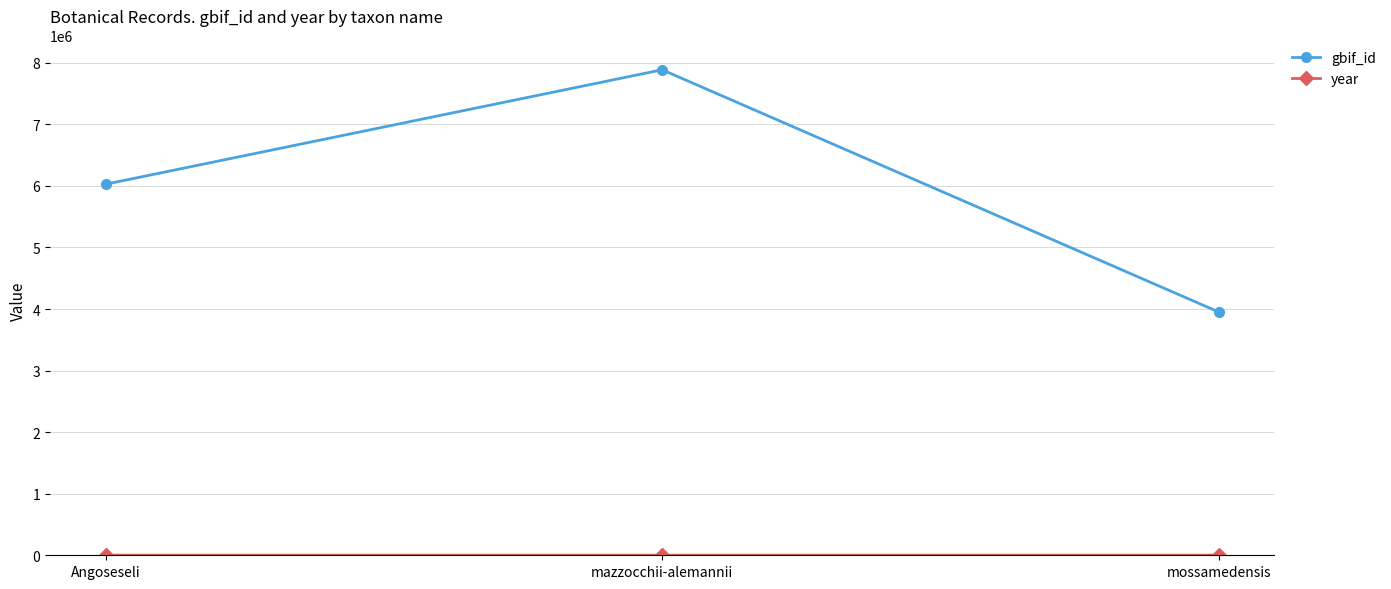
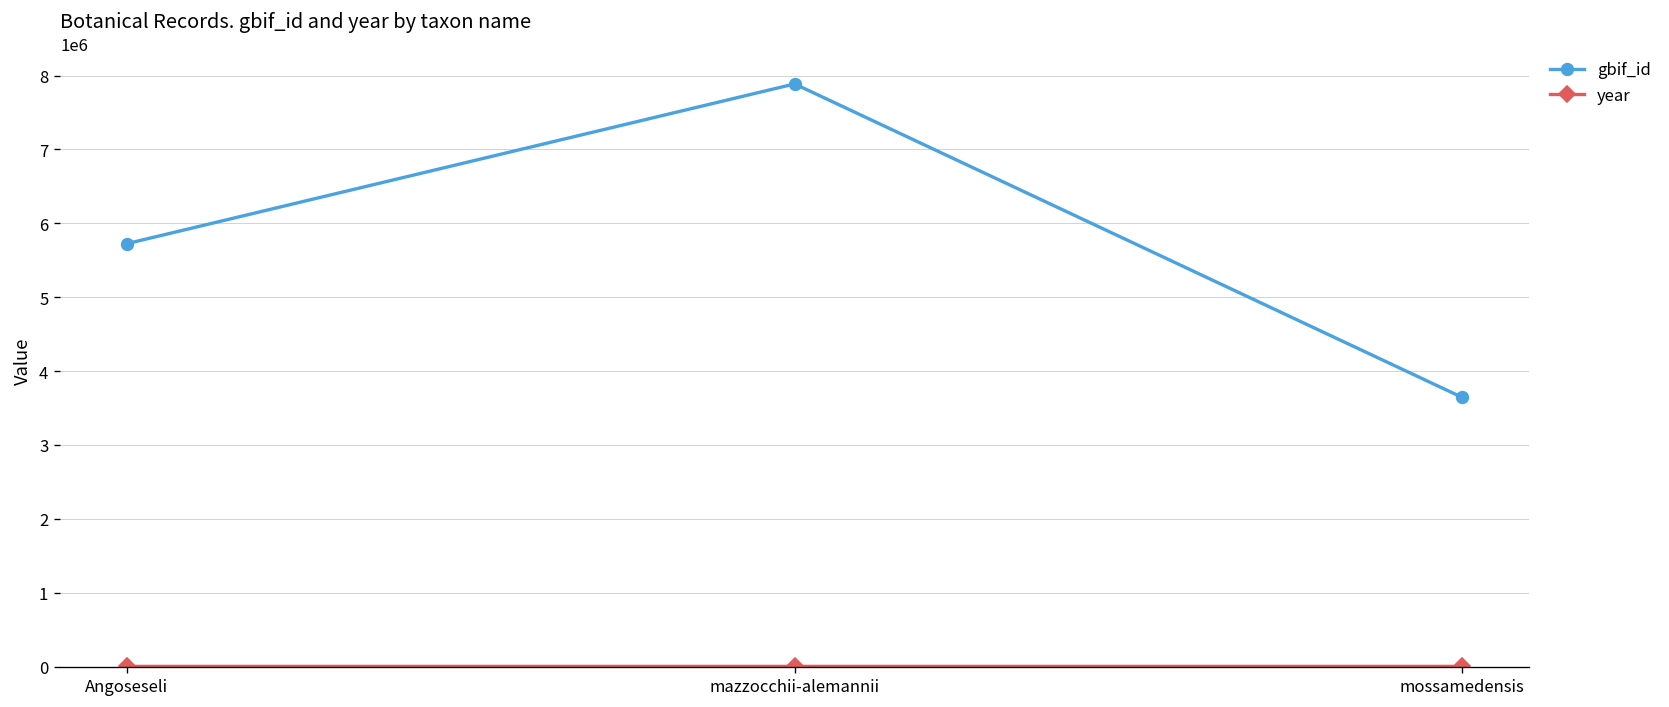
  {
    "gbif_id": {
-     "Angoseseli": 6000000,
+     "Angoseseli": 5700000,
      "mazzocchii-alemannii": 7900000,
-     "mossamedensis": 4000000
+     "mossamedensis": 3600000
    },
    "year": {
      "Angoseseli": 0,
      "mazzocchii-alemannii": 0,
      "mossamedensis": 0
    }
  }
